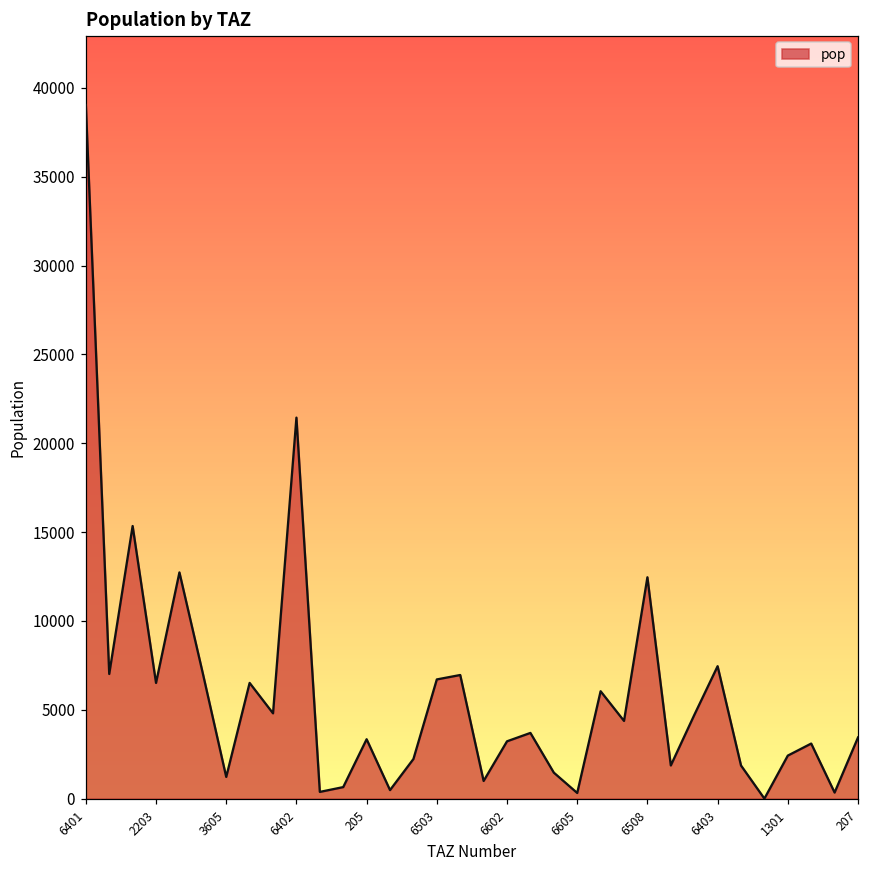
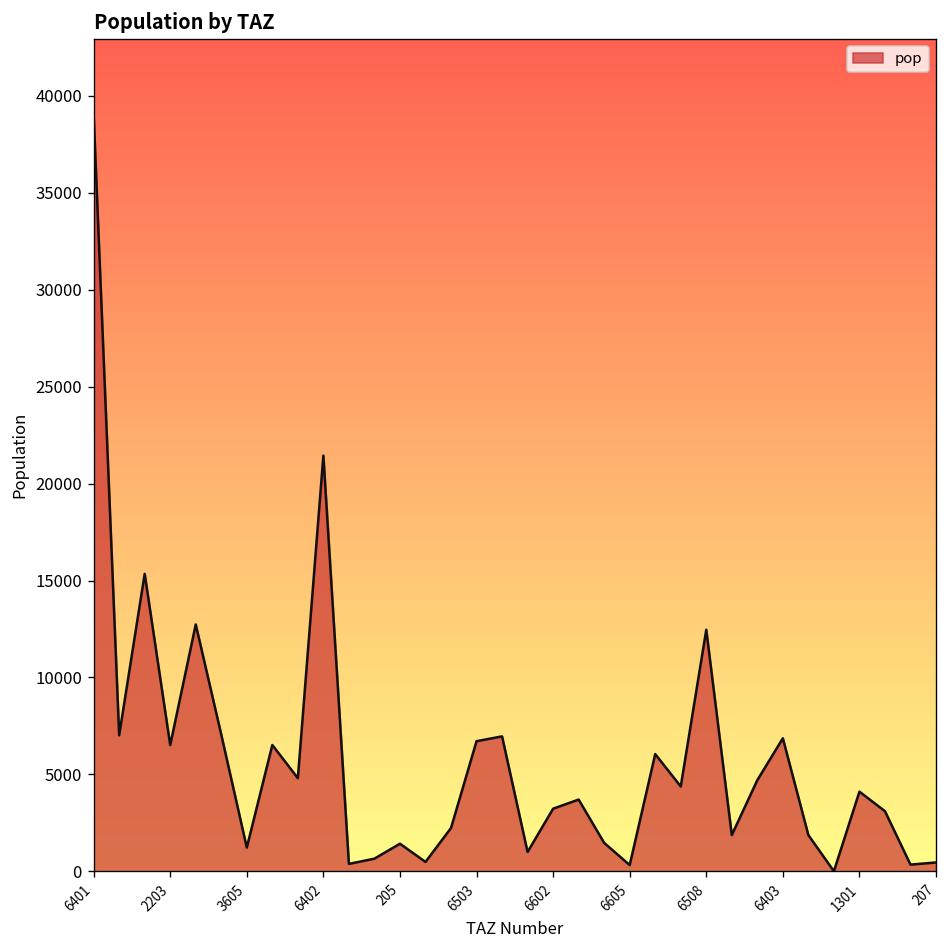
  {
    "6401": 39000,
    "2203": 6500,
    "3605": 1200,
    "6402": 21400,
-   "205": 3300,
+   "205": 1400,
    "6503": 6700,
    "6602": 3200,
    "6605": 300,
    "6508": 12500,
-   "6403": 7500,
-   "1301": 2400,
-   "207": 3400
+   "6403": 6900,
+   "1301": 4100,
+   "207": 500
  }
